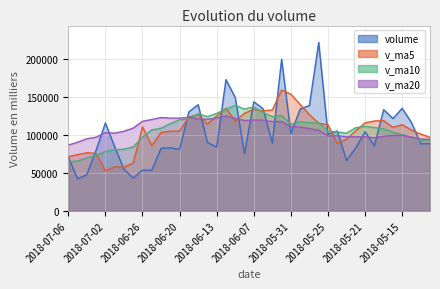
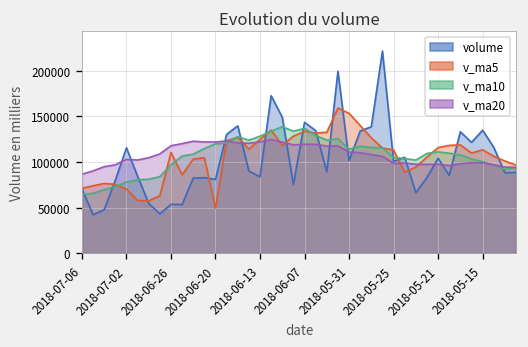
  {
    "v_ma5": {
-     "2018-07-02": 50000,
+     "2018-07-02": 70000,
      "2018-06-26": 110000,
-     "2018-06-20": 100000,
+     "2018-06-20": 50000,
      "2018-05-31": 150000,
      "2018-05-25": 110000,
      "2018-05-21": 120000,
      "2018-05-15": 110000
    }
  }
